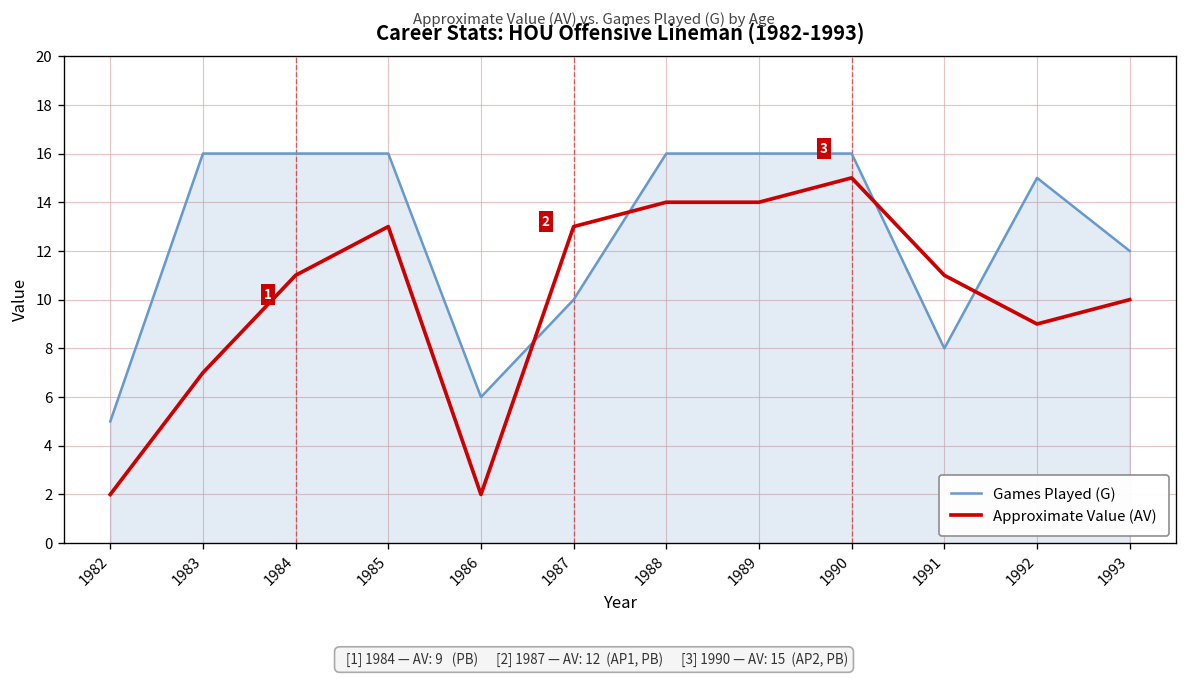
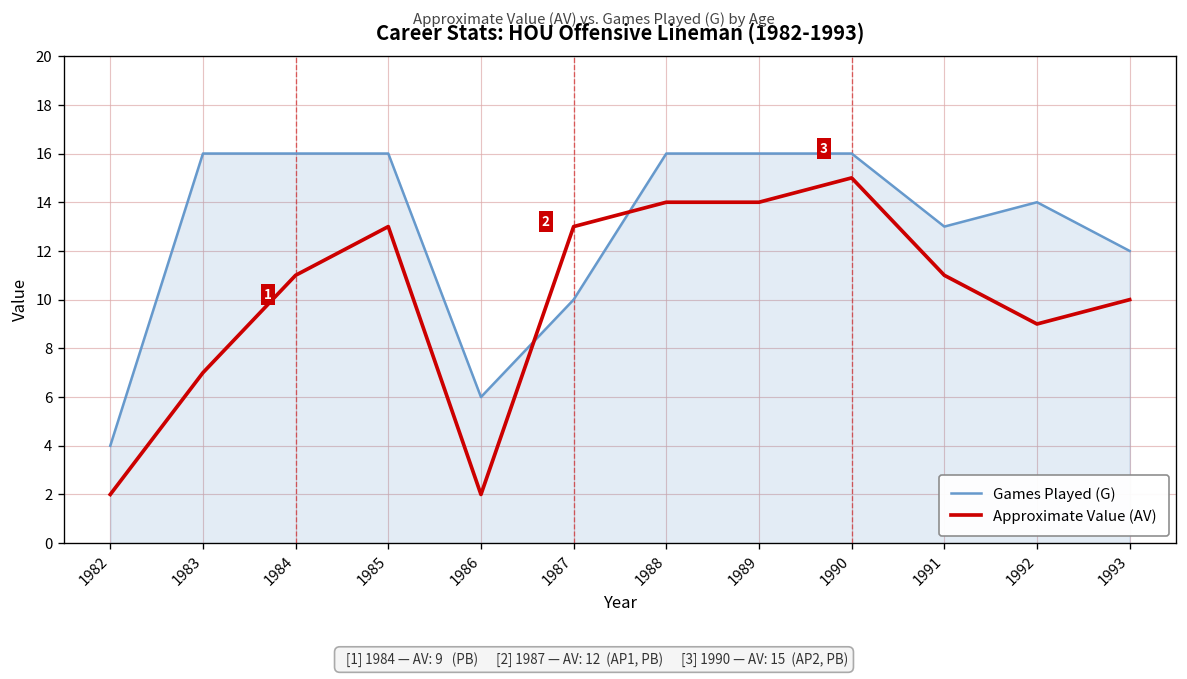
  {
    "Games Played (G)": {
-     "1982": 5,
+     "1982": 4,
      "1983": 16,
      "1984": 16,
      "1985": 16,
      "1986": 6,
      "1987": 10,
      "1988": 16,
      "1989": 16,
-     "1991": 8,
-     "1992": 15,
+     "1991": 13,
+     "1992": 14,
      "1993": 12
    },
    "Approximate Value (AV)": {
      "1982": 2,
      "1983": 7,
      "1985": 13,
      "1986": 2,
      "1988": 14,
      "1989": 14,
      "1990": 15,
      "1991": 11,
      "1992": 9,
      "1993": 10
    }
  }
